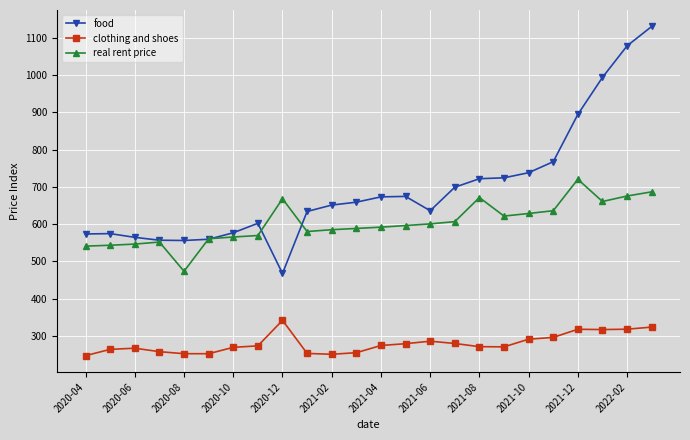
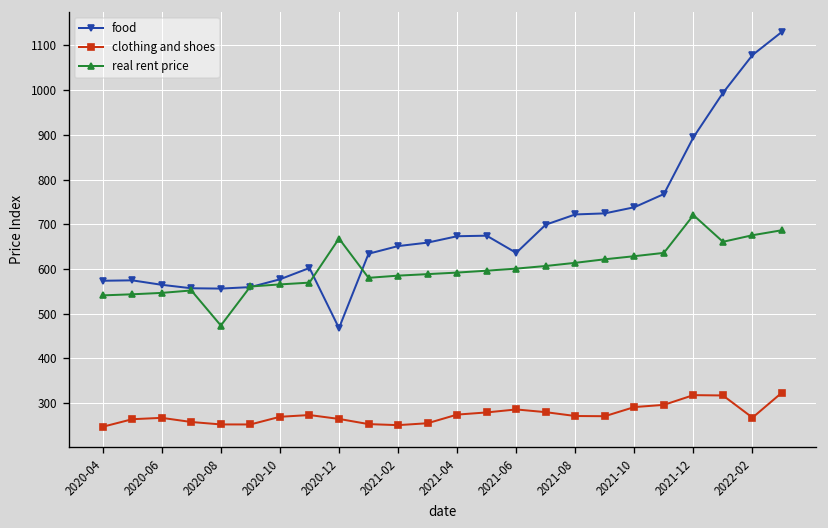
  {
    "food": {
      "2020-04": 570,
      "2020-06": 560,
      "2020-08": 560,
      "2020-10": 580,
      "2020-12": 470,
      "2021-02": 650,
      "2021-04": 670,
      "2021-06": 640,
      "2021-08": 720,
      "2021-10": 740,
      "2021-12": 890,
      "2022-02": 1080
    },
    "clothing and shoes": {
      "2020-04": 250,
      "2020-06": 270,
      "2020-08": 250,
      "2020-10": 270,
-     "2020-12": 340,
+     "2020-12": 260,
      "2021-02": 250,
      "2021-04": 270,
      "2021-06": 290,
      "2021-08": 270,
      "2021-10": 290,
      "2021-12": 320,
-     "2022-02": 320
+     "2022-02": 270
    },
    "real rent price": {
      "2020-04": 540,
      "2020-06": 550,
      "2020-08": 470,
      "2020-10": 570,
      "2020-12": 670,
      "2021-02": 590,
      "2021-04": 590,
      "2021-06": 600,
-     "2021-08": 670,
+     "2021-08": 610,
      "2021-10": 630,
      "2021-12": 720,
      "2022-02": 680
    }
  }
